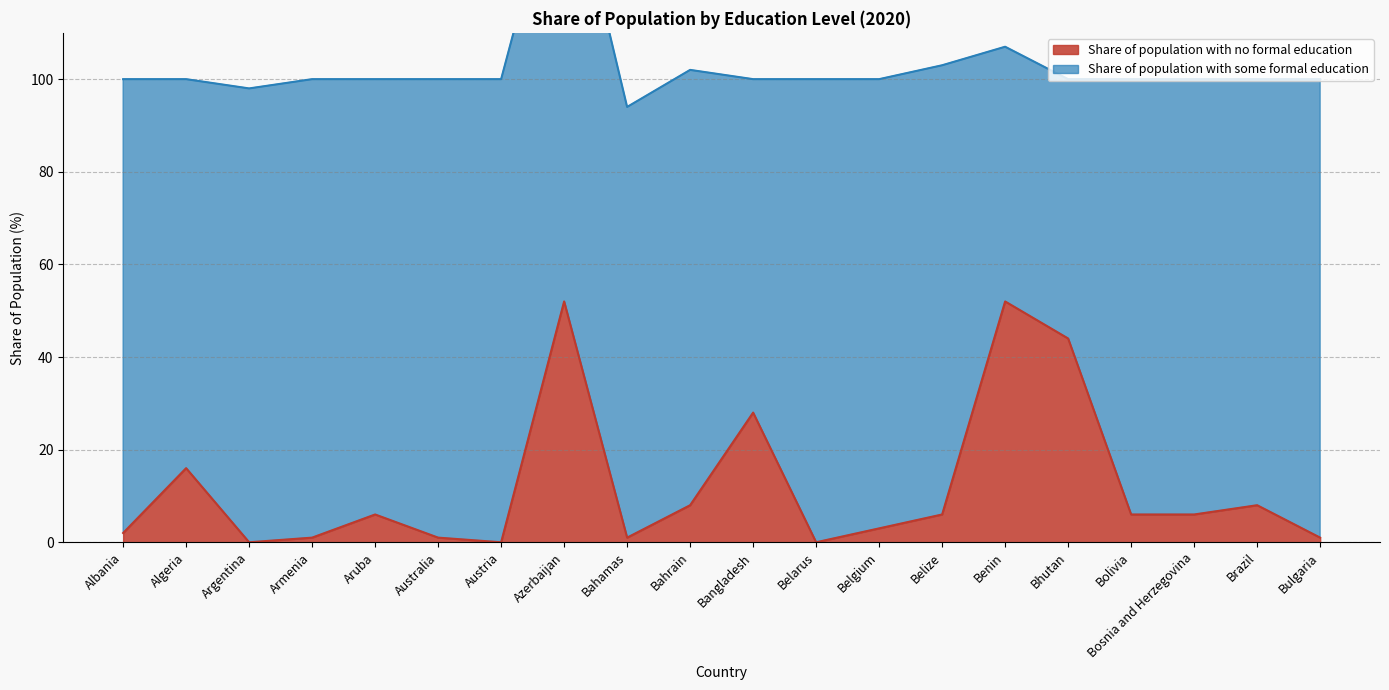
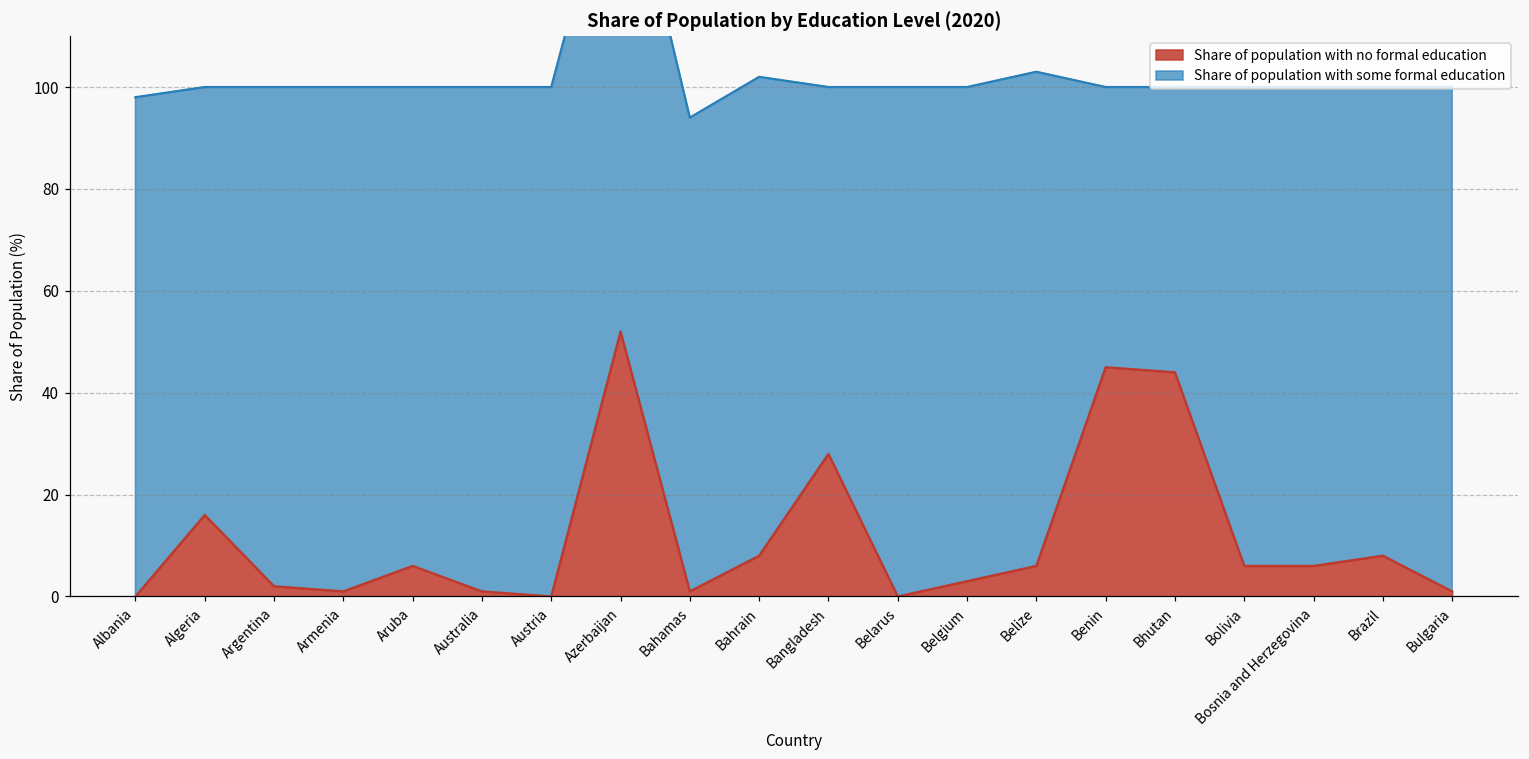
  {
    "Share of population with no formal education": {
-     "Albania": 2,
+     "Albania": 0,
      "Algeria": 16,
-     "Argentina": 0,
+     "Argentina": 2,
      "Armenia": 1,
      "Aruba": 6,
      "Australia": 1,
      "Austria": 0,
      "Azerbaijan": 52,
      "Bahamas": 1,
      "Bahrain": 8,
      "Bangladesh": 28,
      "Belarus": 0,
      "Belgium": 3,
      "Belize": 6,
-     "Benin": 52,
+     "Benin": 45,
      "Bhutan": 44,
      "Bolivia": 6,
      "Bosnia and Herzegovina": 6,
      "Brazil": 8,
      "Bulgaria": 1
    },
    "Share of population with some formal education": {
      "Albania": 98,
      "Algeria": 84,
      "Argentina": 98,
      "Armenia": 99,
      "Aruba": 94,
      "Australia": 99,
      "Austria": 100,
      "Bahamas": 93,
      "Bahrain": 94,
      "Bangladesh": 72,
      "Belarus": 100,
      "Belgium": 97,
      "Belize": 97,
      "Benin": 55
    }
  }
